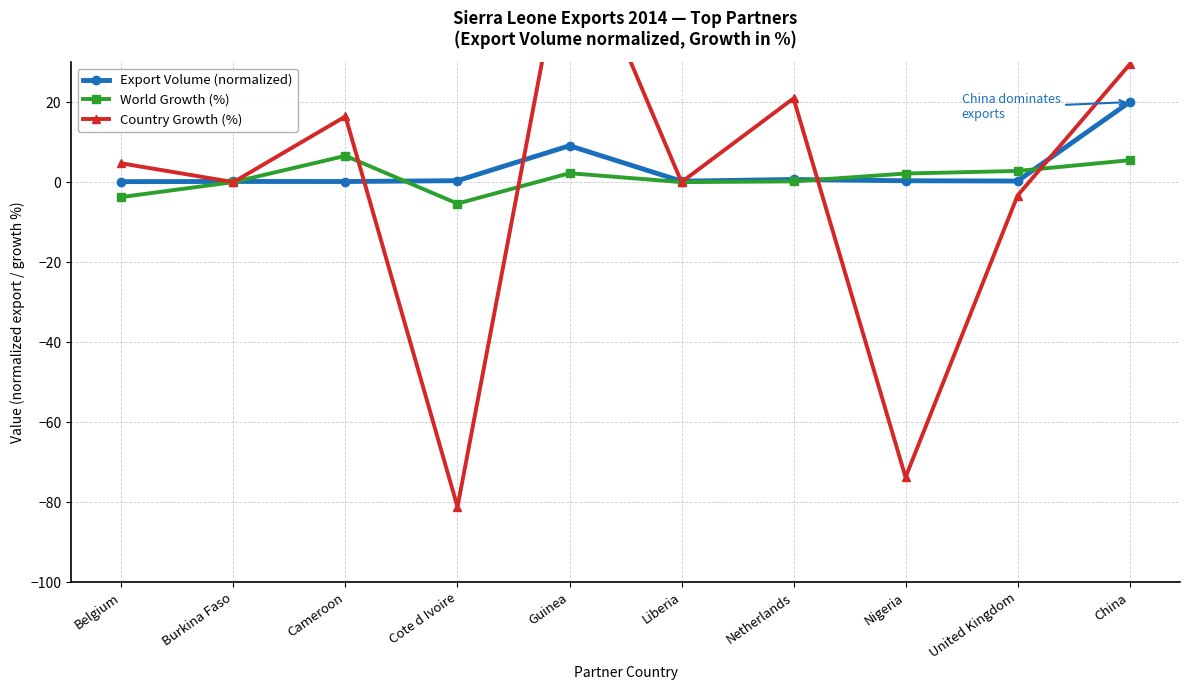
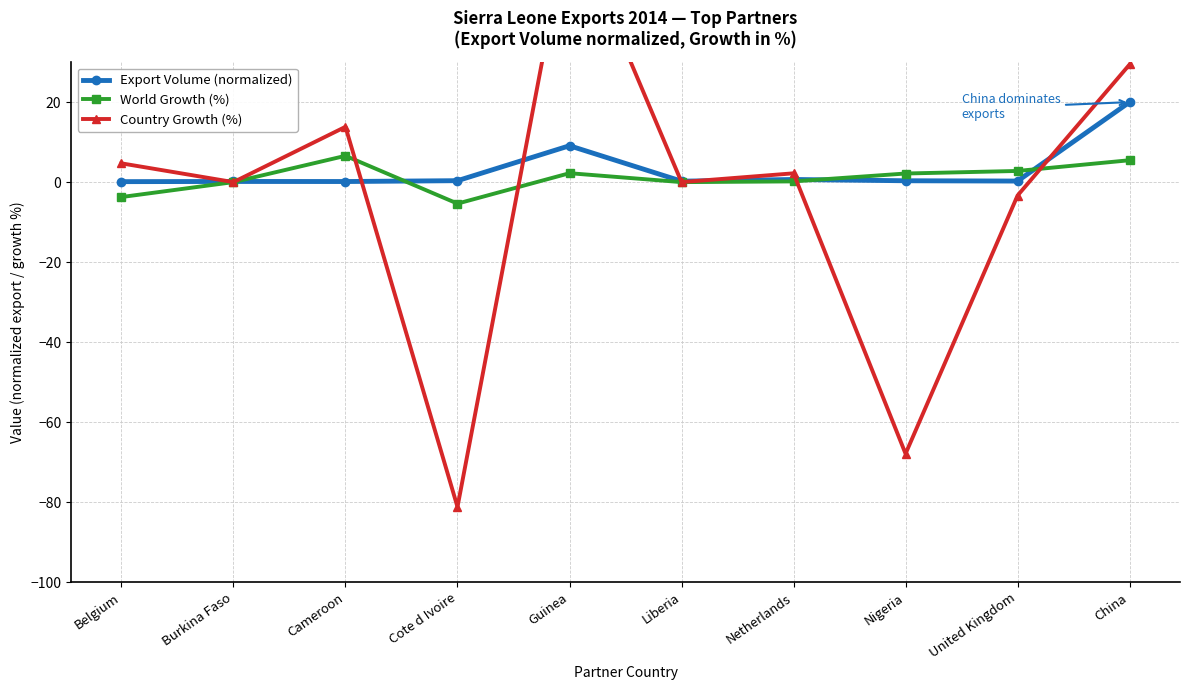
  {
    "Export Volume (normalized)": {
      "Belgium": 0,
      "Cameroon": 0,
      "Cote d Ivoire": 0,
      "Guinea": 9,
      "Nigeria": 0,
      "United Kingdom": 0,
      "China": 20
    },
    "World Growth (%)": {
      "Belgium": -4,
      "Cameroon": 7,
      "Cote d Ivoire": -5,
      "Guinea": 2,
      "Nigeria": 2,
      "United Kingdom": 3,
      "China": 5
    },
    "Country Growth (%)": {
      "Belgium": 5,
-     "Cameroon": 16,
+     "Cameroon": 14,
      "Cote d Ivoire": -81,
-     "Netherlands": 21,
-     "Nigeria": -74,
+     "Netherlands": 2,
+     "Nigeria": -68,
      "United Kingdom": -3,
      "China": 29
    }
  }
